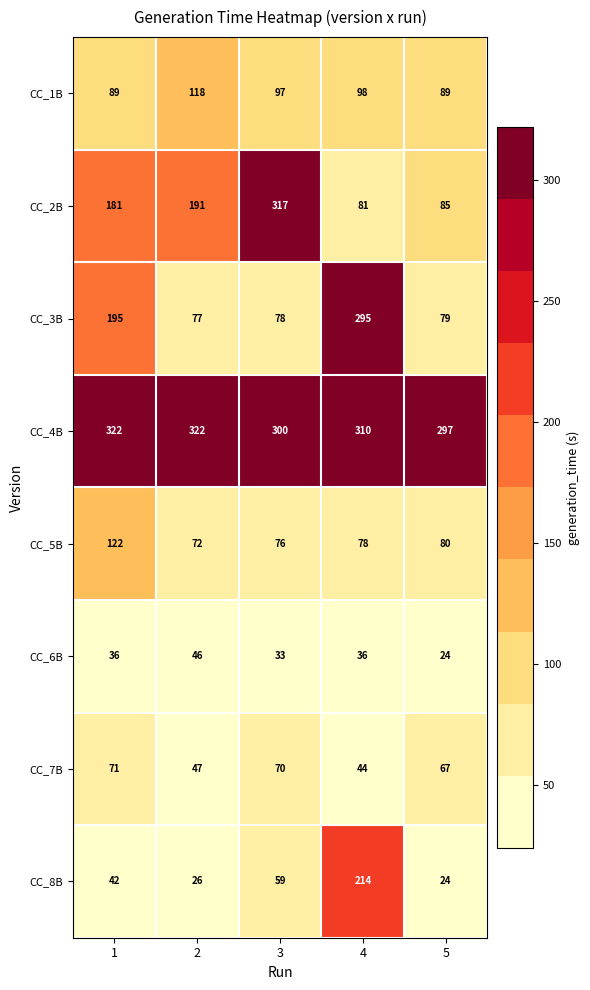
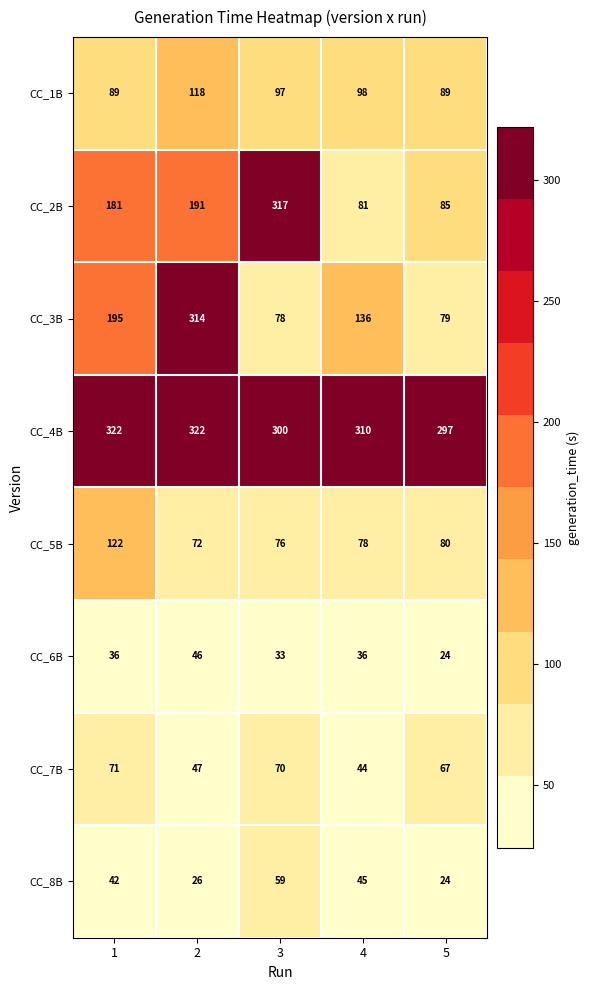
  {
    "CC_1B": {
      "1": 89,
      "2": 118,
      "3": 97,
      "4": 98,
      "5": 89
    },
    "CC_2B": {
      "1": 181,
      "2": 191,
      "3": 317,
      "4": 81,
      "5": 85
    },
    "CC_3B": {
      "1": 195,
-     "2": 77,
+     "2": 314,
      "3": 78,
-     "4": 295,
+     "4": 136,
      "5": 79
    },
    "CC_4B": {
      "1": 322,
      "2": 322,
      "3": 300,
      "4": 310,
      "5": 297
    },
    "CC_5B": {
      "1": 122,
      "2": 72,
      "3": 76,
      "4": 78,
      "5": 80
    },
    "CC_6B": {
      "1": 36,
      "2": 46,
      "3": 33,
      "4": 36,
      "5": 24
    },
    "CC_7B": {
      "1": 71,
      "2": 47,
      "3": 70,
      "4": 44,
      "5": 67
    },
    "CC_8B": {
      "1": 42,
      "2": 26,
      "3": 59,
-     "4": 214,
+     "4": 45,
      "5": 24
    }
  }
